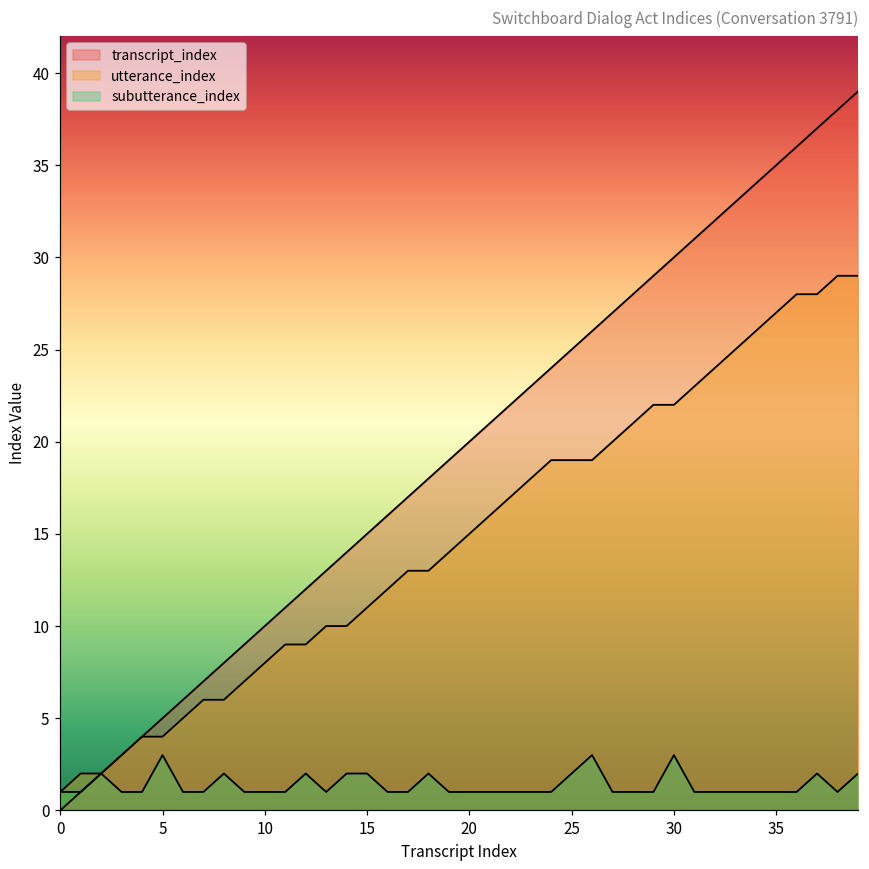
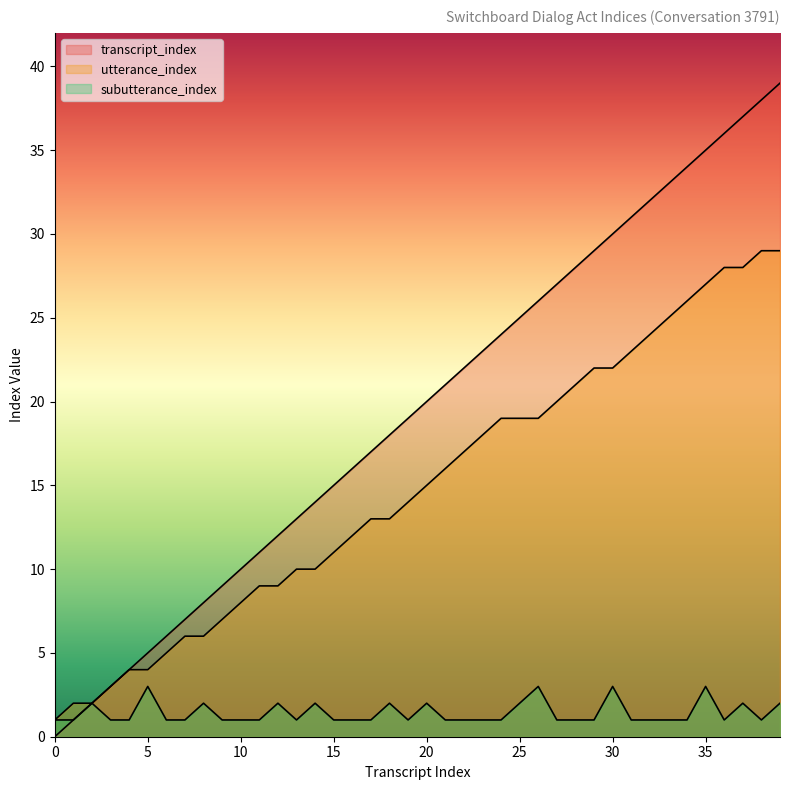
  {
    "subutterance_index": {
      "5": 3,
      "10": 1,
-     "15": 2,
-     "20": 1,
+     "15": 1,
+     "20": 2,
      "25": 2,
      "30": 3,
-     "35": 1
+     "35": 3
    }
  }
